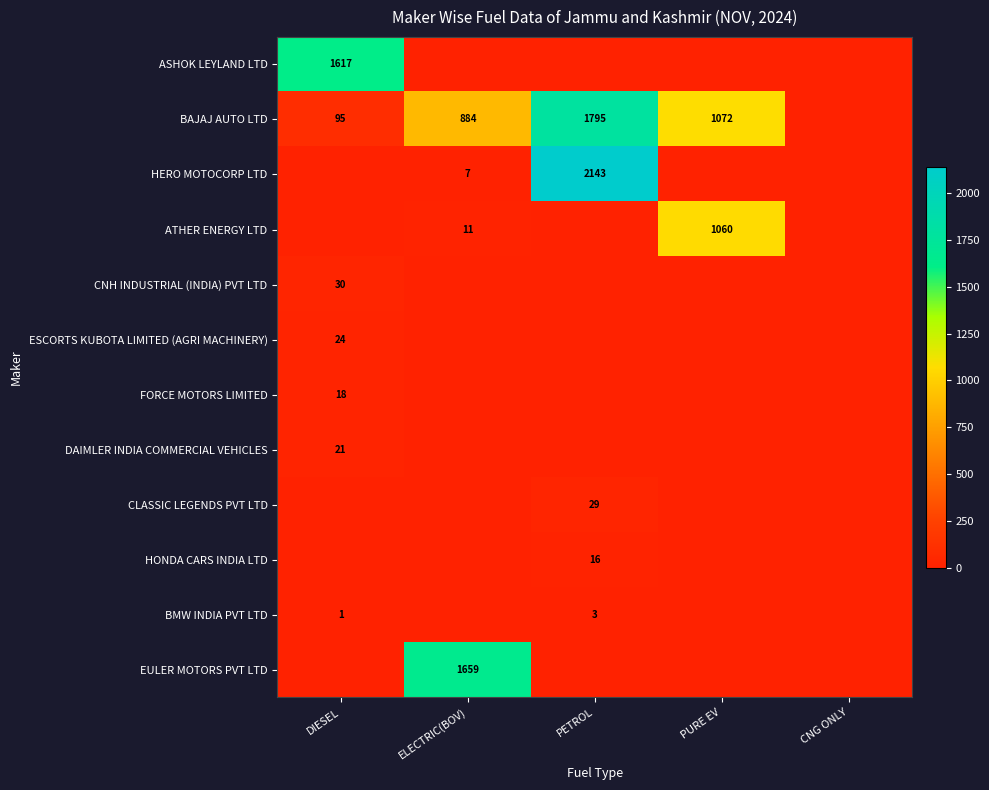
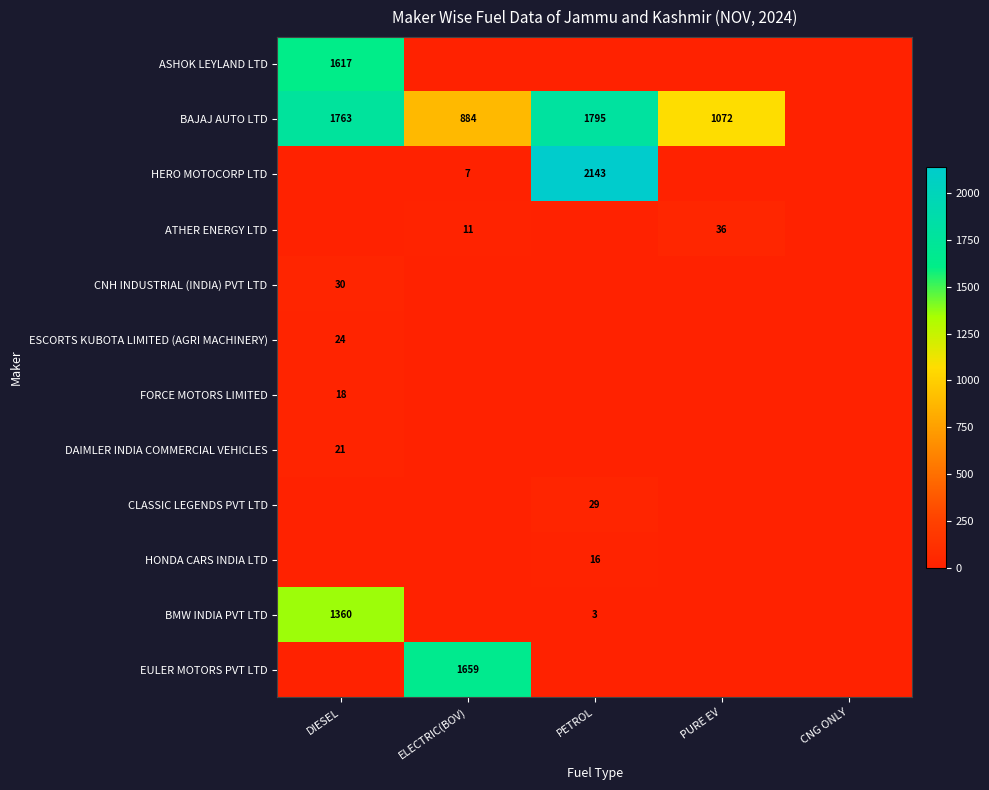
  {
    "ASHOK LEYLAND LTD": {
      "DIESEL": 1617
    },
    "BAJAJ AUTO LTD": {
-     "DIESEL": 95,
+     "DIESEL": 1763,
      "ELECTRIC(BOV)": 884,
      "PETROL": 1795,
      "PURE EV": 1072
    },
    "HERO MOTOCORP LTD": {
      "ELECTRIC(BOV)": 7,
      "PETROL": 2143
    },
    "ATHER ENERGY LTD": {
      "ELECTRIC(BOV)": 11,
-     "PURE EV": 1060
+     "PURE EV": 36
    },
    "CNH INDUSTRIAL (INDIA) PVT LTD": {
      "DIESEL": 30
    },
    "ESCORTS KUBOTA LIMITED (AGRI MACHINERY)": {
      "DIESEL": 24
    },
    "FORCE MOTORS LIMITED": {
      "DIESEL": 18
    },
    "DAIMLER INDIA COMMERCIAL VEHICLES": {
      "DIESEL": 21
    },
    "CLASSIC LEGENDS PVT LTD": {
      "PETROL": 29
    },
    "HONDA CARS INDIA LTD": {
      "PETROL": 16
    },
    "BMW INDIA PVT LTD": {
-     "DIESEL": 1,
+     "DIESEL": 1360,
      "PETROL": 3
    },
    "EULER MOTORS PVT LTD": {
      "ELECTRIC(BOV)": 1659
    }
  }
